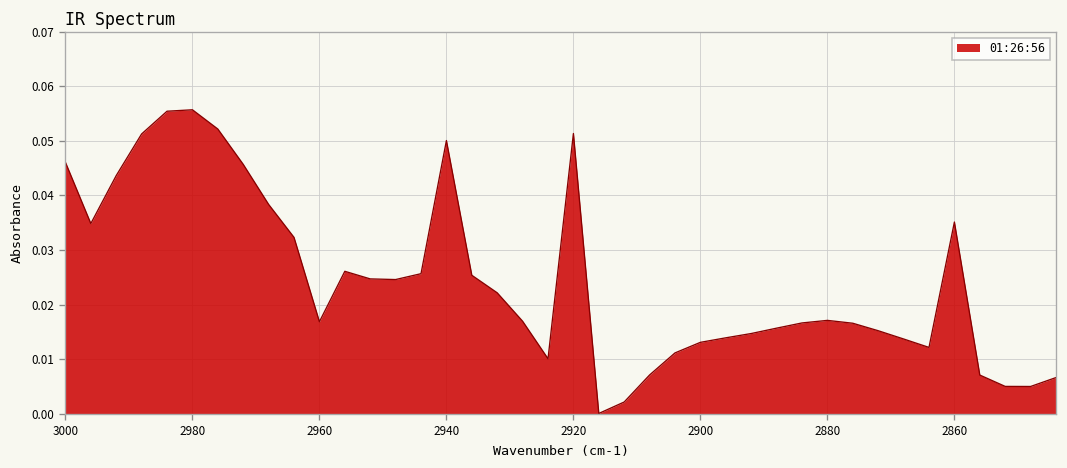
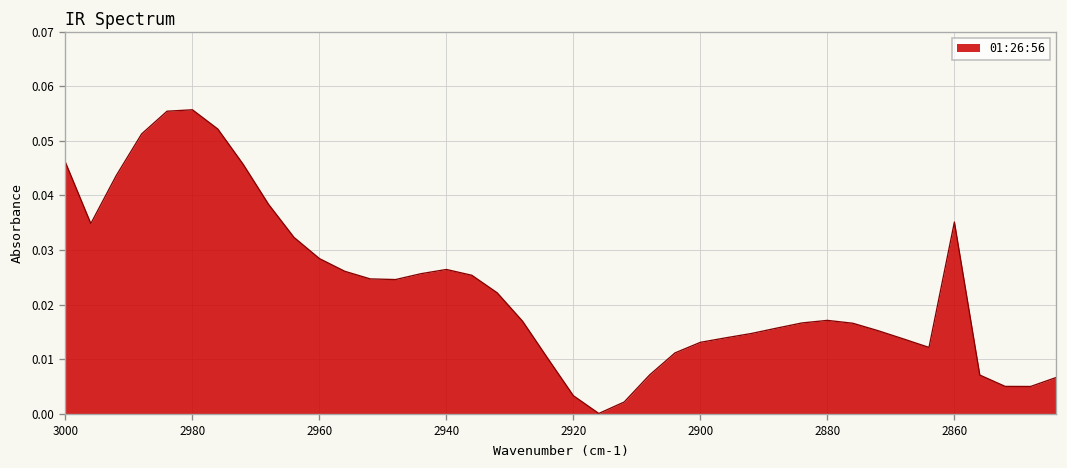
  {
    "3000": 0.046,
    "2980": 0.056,
-   "2960": 0.017,
-   "2940": 0.050,
-   "2920": 0.051,
+   "2960": 0.028,
+   "2940": 0.026,
+   "2920": 0.003,
    "2900": 0.013,
    "2880": 0.017,
    "2860": 0.035
  }
